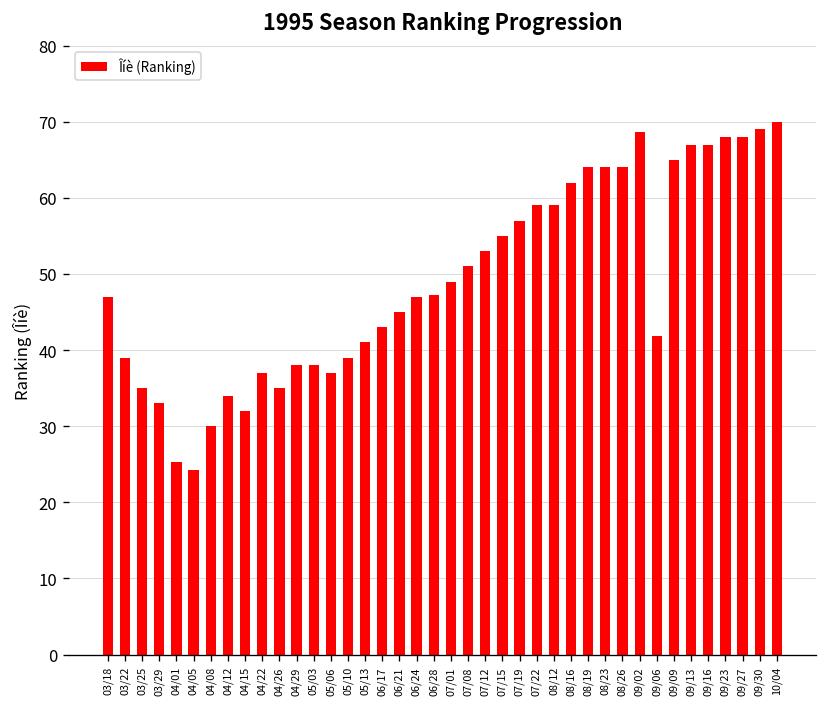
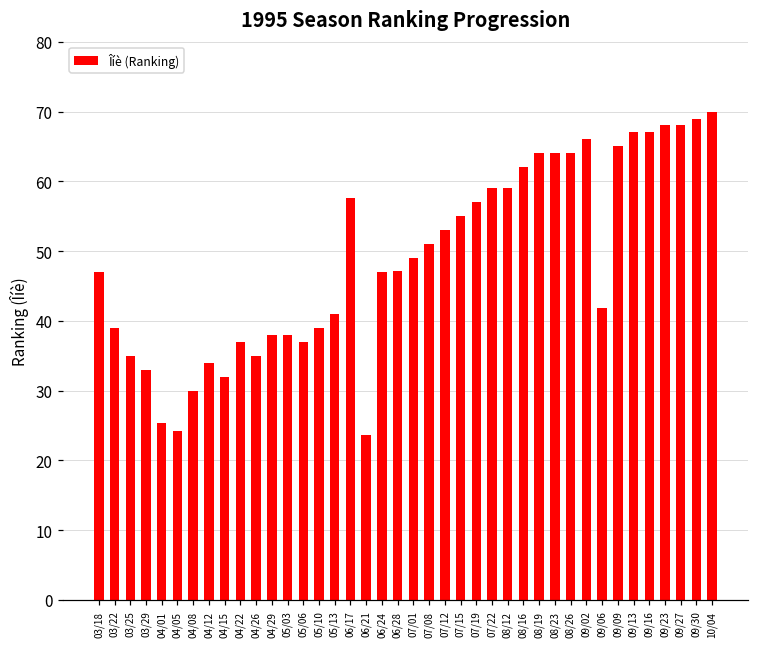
  {
    "03/18": 47,
    "03/22": 39,
    "03/25": 35,
    "03/29": 33,
    "04/01": 25,
    "04/05": 24,
    "04/08": 30,
    "04/12": 34,
    "04/15": 32,
    "04/22": 37,
    "04/26": 35,
    "04/29": 38,
    "05/03": 38,
    "05/06": 37,
    "05/10": 39,
    "05/13": 41,
-   "06/17": 43,
-   "06/21": 45,
+   "06/17": 58,
+   "06/21": 24,
    "06/24": 47,
    "06/28": 47,
    "07/01": 49,
    "07/08": 51,
    "07/12": 53,
    "07/15": 55,
    "07/19": 57,
    "07/22": 59,
    "08/12": 59,
    "08/16": 62,
    "08/19": 64,
    "08/23": 64,
    "08/26": 64,
-   "09/02": 69,
+   "09/02": 66,
    "09/06": 42,
    "09/09": 65,
    "09/13": 67,
    "09/16": 67,
    "09/23": 68,
    "09/27": 68,
    "09/30": 69,
    "10/04": 70
  }
